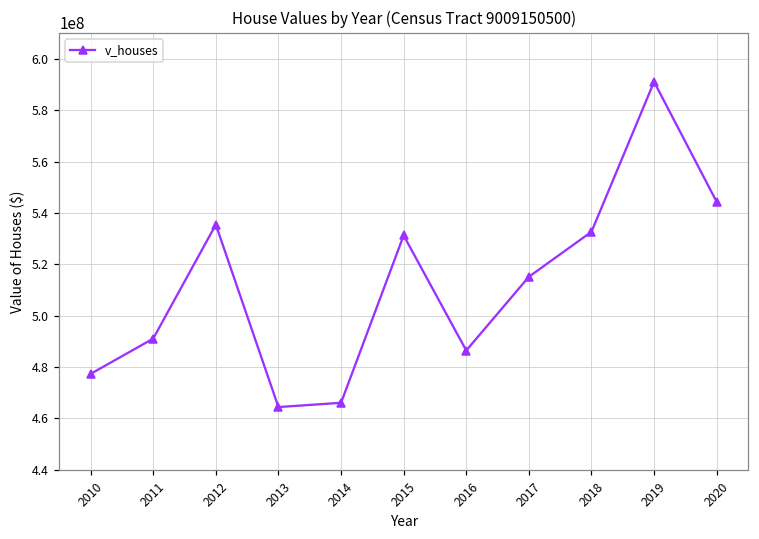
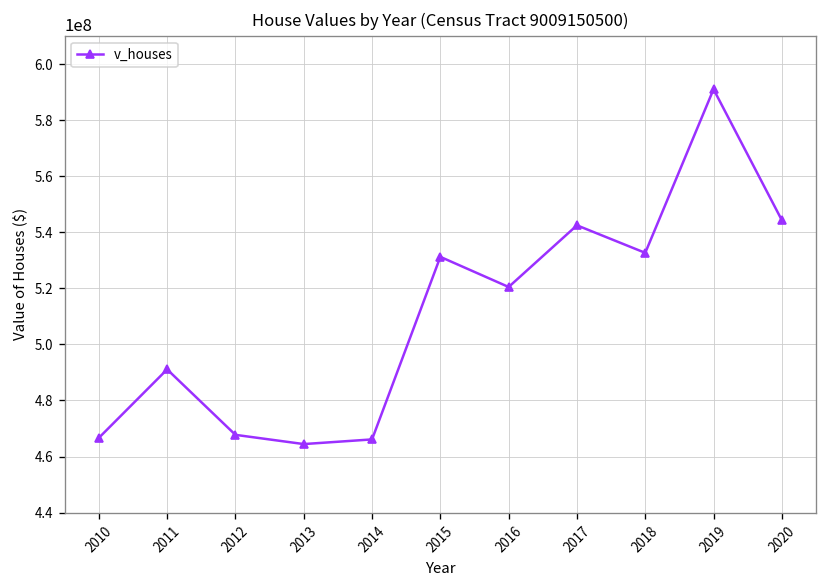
  {
-   "2010": 477000000,
+   "2010": 467000000,
    "2011": 491000000,
-   "2012": 535000000,
+   "2012": 468000000,
    "2013": 464000000,
    "2014": 466000000,
    "2015": 531000000,
-   "2016": 486000000,
-   "2017": 515000000,
+   "2016": 520000000,
+   "2017": 542000000,
    "2018": 533000000,
    "2019": 591000000,
    "2020": 544000000
  }
